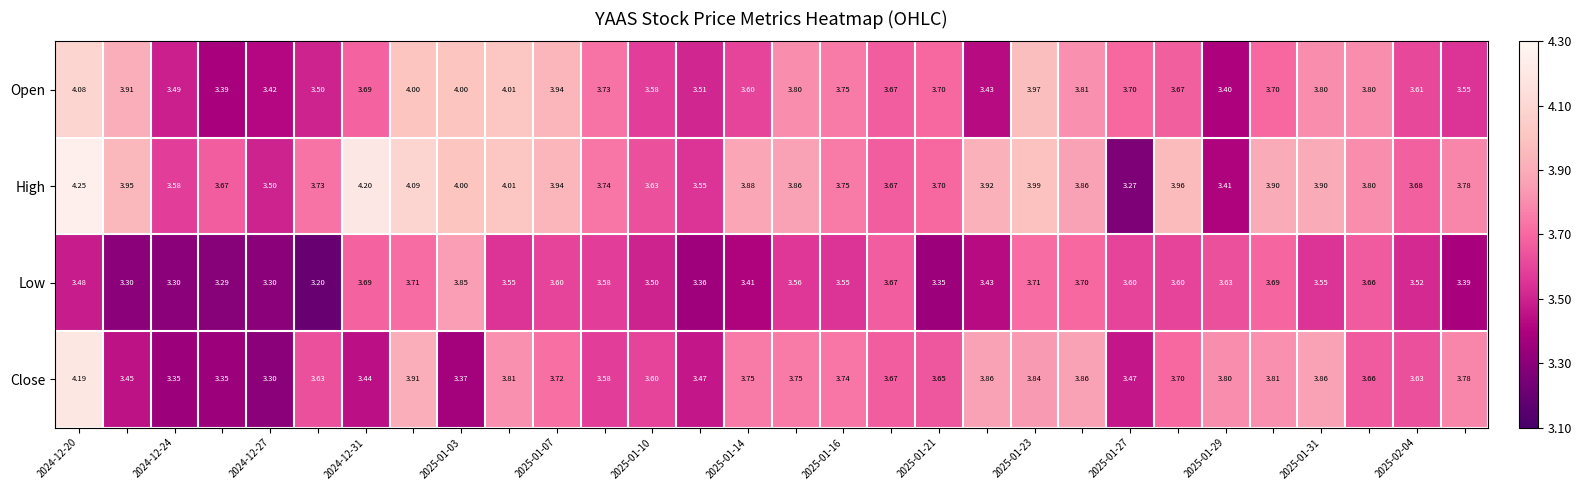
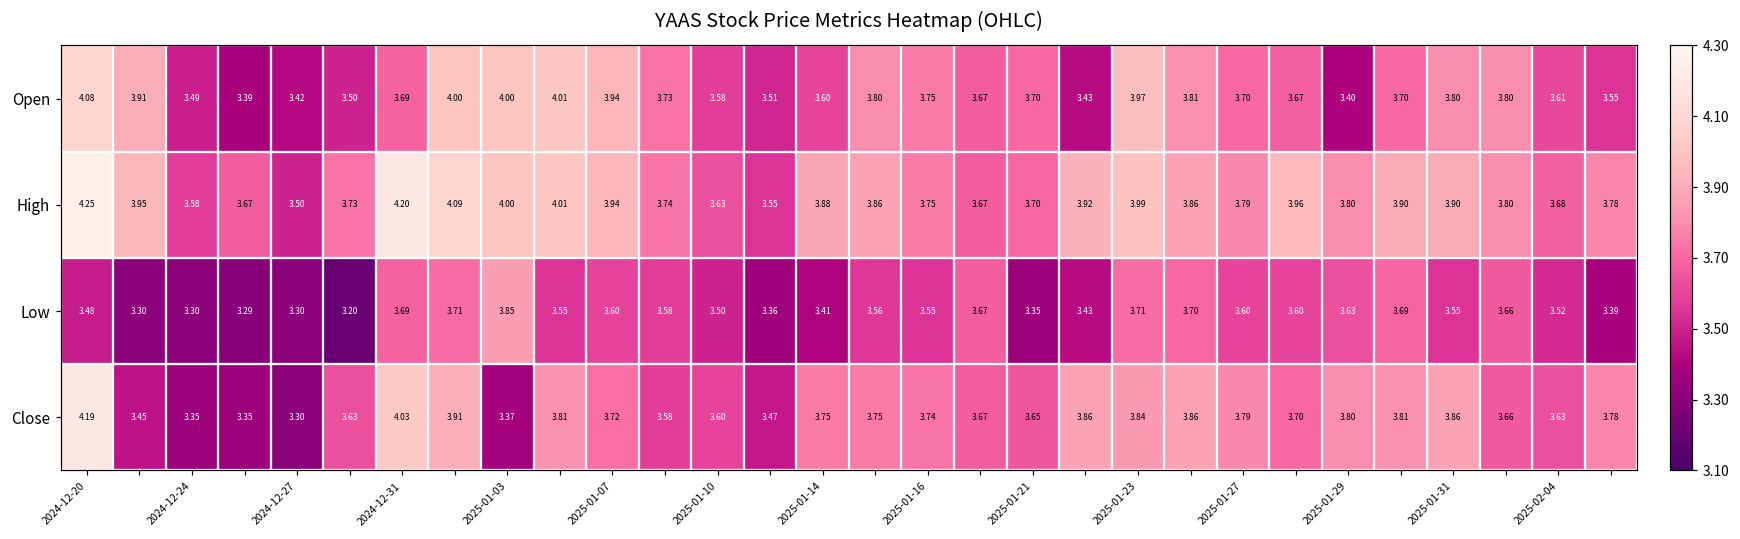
  {
    "Open": {
      "2024-12-20": 4.08,
      "2024-12-24": 3.49,
      "2024-12-27": 3.42,
      "2024-12-31": 3.69,
      "2025-01-03": 4.00,
      "2025-01-07": 3.94,
      "2025-01-10": 3.58,
      "2025-01-14": 3.60,
      "2025-01-16": 3.75,
      "2025-01-21": 3.70,
      "2025-01-23": 3.97,
      "2025-01-27": 3.70,
      "2025-01-29": 3.40,
      "2025-01-31": 3.80,
      "2025-02-04": 3.61
    },
    "High": {
      "2024-12-20": 4.25,
      "2024-12-24": 3.58,
      "2024-12-27": 3.50,
      "2024-12-31": 4.20,
      "2025-01-03": 4.00,
      "2025-01-07": 3.94,
      "2025-01-10": 3.63,
      "2025-01-14": 3.88,
      "2025-01-16": 3.75,
      "2025-01-21": 3.70,
      "2025-01-23": 3.99,
-     "2025-01-27": 3.27,
-     "2025-01-29": 3.41,
+     "2025-01-27": 3.79,
+     "2025-01-29": 3.80,
      "2025-01-31": 3.90,
      "2025-02-04": 3.68
    },
    "Low": {
      "2024-12-20": 3.48,
      "2024-12-24": 3.30,
      "2024-12-27": 3.30,
      "2024-12-31": 3.69,
      "2025-01-03": 3.85,
      "2025-01-07": 3.60,
      "2025-01-10": 3.50,
      "2025-01-14": 3.41,
      "2025-01-16": 3.55,
      "2025-01-21": 3.35,
      "2025-01-23": 3.71,
      "2025-01-27": 3.60,
      "2025-01-29": 3.63,
      "2025-01-31": 3.55,
      "2025-02-04": 3.52
    },
    "Close": {
      "2024-12-20": 4.19,
      "2024-12-24": 3.35,
      "2024-12-27": 3.30,
-     "2024-12-31": 3.44,
+     "2024-12-31": 4.03,
      "2025-01-03": 3.37,
      "2025-01-07": 3.72,
      "2025-01-10": 3.60,
      "2025-01-14": 3.75,
      "2025-01-16": 3.74,
      "2025-01-21": 3.65,
      "2025-01-23": 3.84,
-     "2025-01-27": 3.47,
+     "2025-01-27": 3.79,
      "2025-01-29": 3.80,
      "2025-01-31": 3.86,
      "2025-02-04": 3.63
    }
  }
